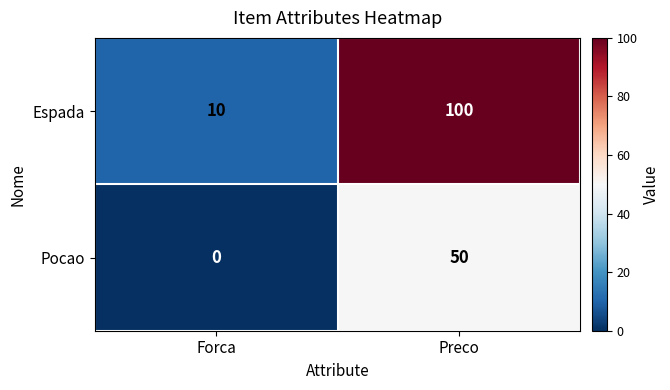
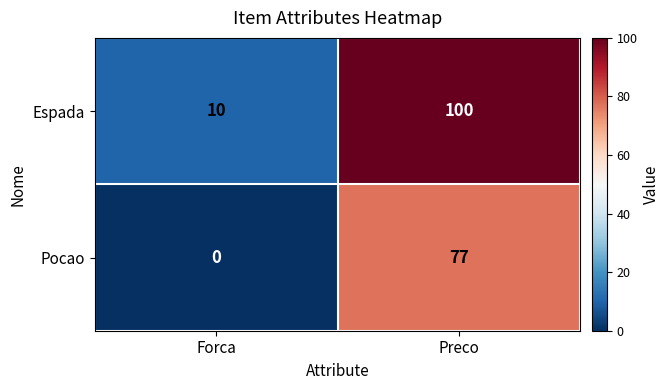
  {
    "Espada": {
      "Forca": 10,
      "Preco": 100
    },
    "Pocao": {
      "Forca": 0,
-     "Preco": 50
+     "Preco": 77
    }
  }
